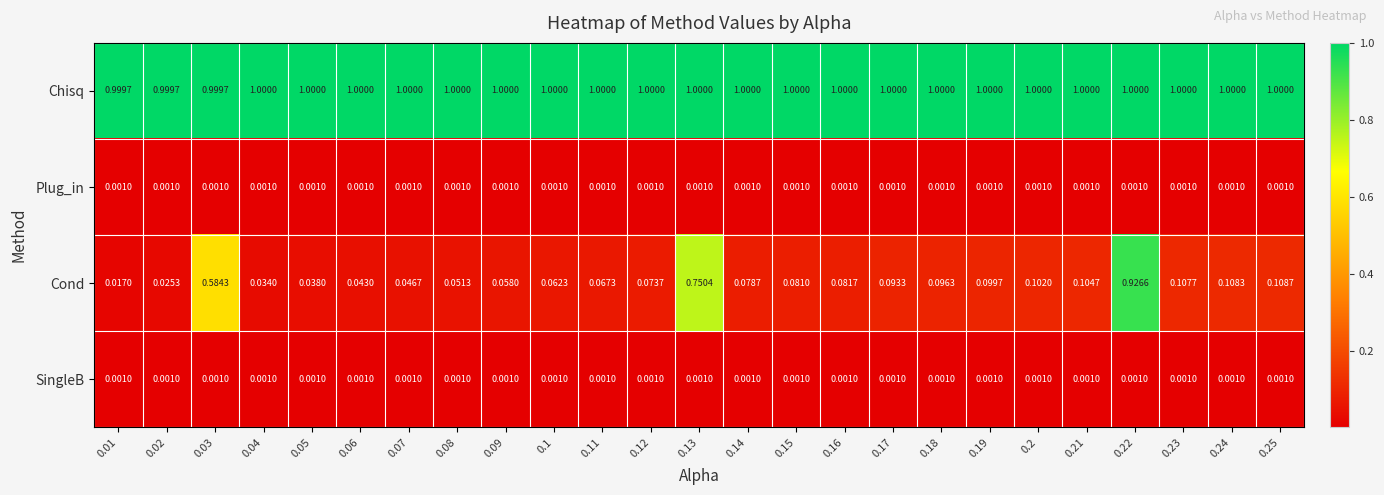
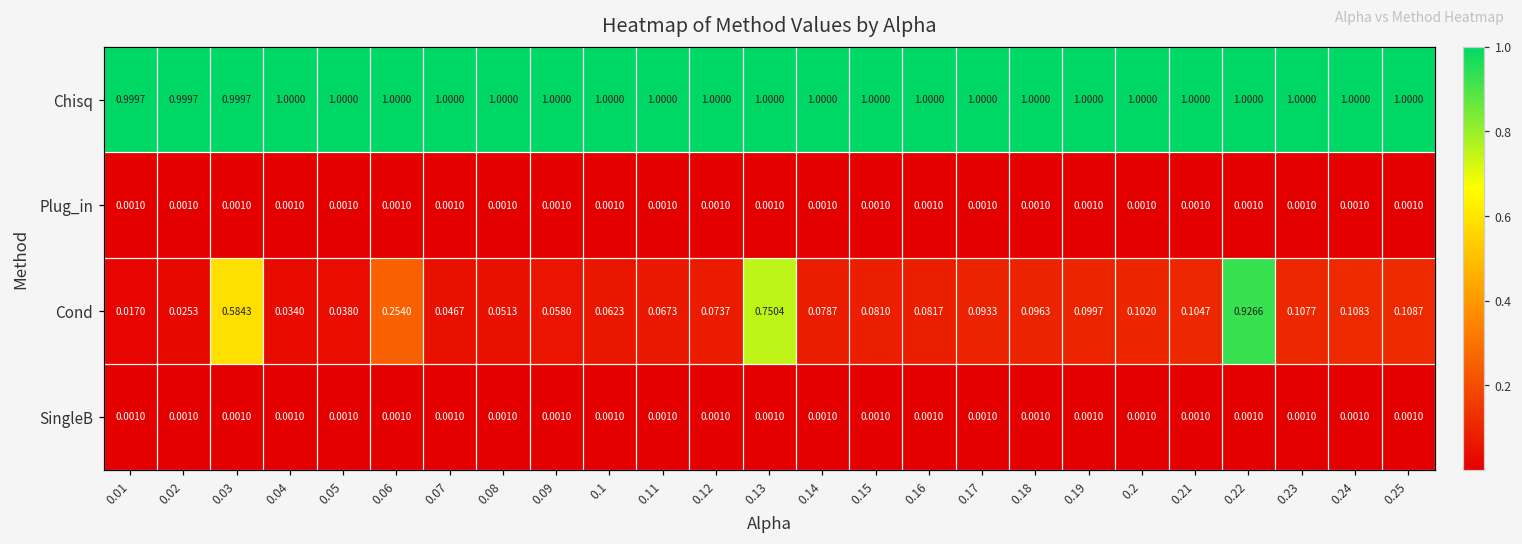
  {
    "Chisq": {
      "0.01": 0.9997,
      "0.02": 0.9997,
      "0.03": 0.9997,
      "0.04": 1.0000,
      "0.05": 1.0000,
      "0.06": 1.0000,
      "0.07": 1.0000,
      "0.08": 1.0000,
      "0.09": 1.0000,
      "0.1": 1.0000,
      "0.11": 1.0000,
      "0.12": 1.0000,
      "0.13": 1.0000,
      "0.14": 1.0000,
      "0.15": 1.0000,
      "0.16": 1.0000,
      "0.17": 1.0000,
      "0.18": 1.0000,
      "0.19": 1.0000,
      "0.2": 1.0000,
      "0.21": 1.0000,
      "0.22": 1.0000,
      "0.23": 1.0000,
      "0.24": 1.0000,
      "0.25": 1.0000
    },
    "Plug_in": {
      "0.01": 0.0010,
      "0.02": 0.0010,
      "0.03": 0.0010,
      "0.04": 0.0010,
      "0.05": 0.0010,
      "0.06": 0.0010,
      "0.07": 0.0010,
      "0.08": 0.0010,
      "0.09": 0.0010,
      "0.1": 0.0010,
      "0.11": 0.0010,
      "0.12": 0.0010,
      "0.13": 0.0010,
      "0.14": 0.0010,
      "0.15": 0.0010,
      "0.16": 0.0010,
      "0.17": 0.0010,
      "0.18": 0.0010,
      "0.19": 0.0010,
      "0.2": 0.0010,
      "0.21": 0.0010,
      "0.22": 0.0010,
      "0.23": 0.0010,
      "0.24": 0.0010,
      "0.25": 0.0010
    },
    "Cond": {
      "0.01": 0.0170,
      "0.02": 0.0253,
      "0.03": 0.5843,
      "0.04": 0.0340,
      "0.05": 0.0380,
-     "0.06": 0.0430,
+     "0.06": 0.2540,
      "0.07": 0.0467,
      "0.08": 0.0513,
      "0.09": 0.0580,
      "0.1": 0.0623,
      "0.11": 0.0673,
      "0.12": 0.0737,
      "0.13": 0.7504,
      "0.14": 0.0787,
      "0.15": 0.0810,
      "0.16": 0.0817,
      "0.17": 0.0933,
      "0.18": 0.0963,
      "0.19": 0.0997,
      "0.2": 0.1020,
      "0.21": 0.1047,
      "0.22": 0.9266,
      "0.23": 0.1077,
      "0.24": 0.1083,
      "0.25": 0.1087
    },
    "SingleB": {
      "0.01": 0.0010,
      "0.02": 0.0010,
      "0.03": 0.0010,
      "0.04": 0.0010,
      "0.05": 0.0010,
      "0.06": 0.0010,
      "0.07": 0.0010,
      "0.08": 0.0010,
      "0.09": 0.0010,
      "0.1": 0.0010,
      "0.11": 0.0010,
      "0.12": 0.0010,
      "0.13": 0.0010,
      "0.14": 0.0010,
      "0.15": 0.0010,
      "0.16": 0.0010,
      "0.17": 0.0010,
      "0.18": 0.0010,
      "0.19": 0.0010,
      "0.2": 0.0010,
      "0.21": 0.0010,
      "0.22": 0.0010,
      "0.23": 0.0010,
      "0.24": 0.0010,
      "0.25": 0.0010
    }
  }
